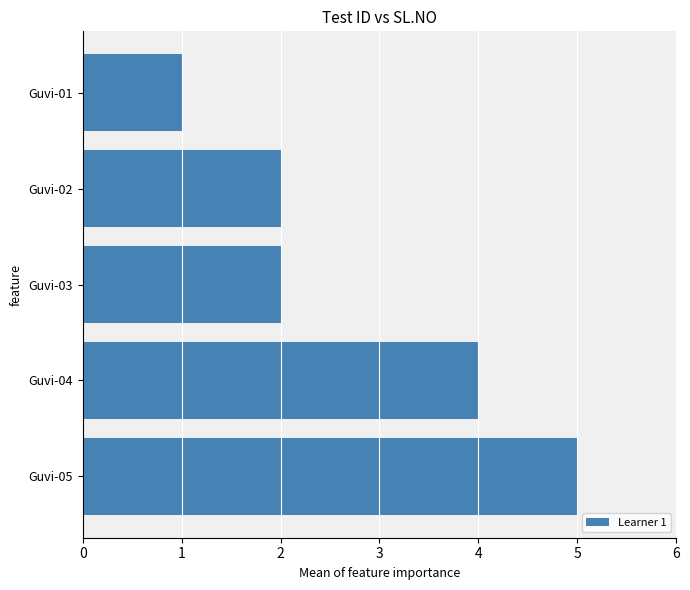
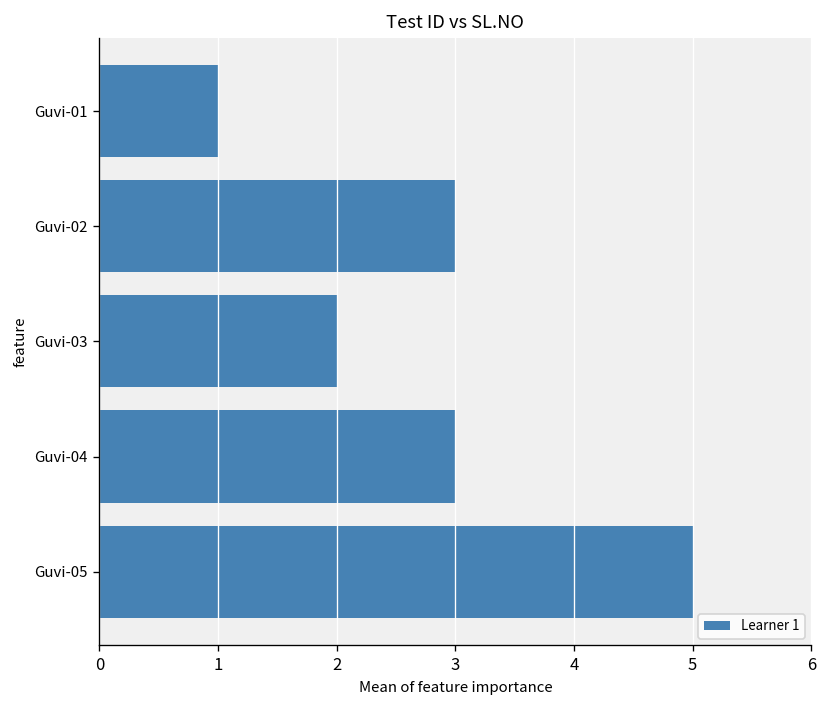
  {
    "Guvi-01": 1,
-   "Guvi-02": 2,
+   "Guvi-02": 3,
    "Guvi-03": 2,
-   "Guvi-04": 4,
+   "Guvi-04": 3,
    "Guvi-05": 5
  }
